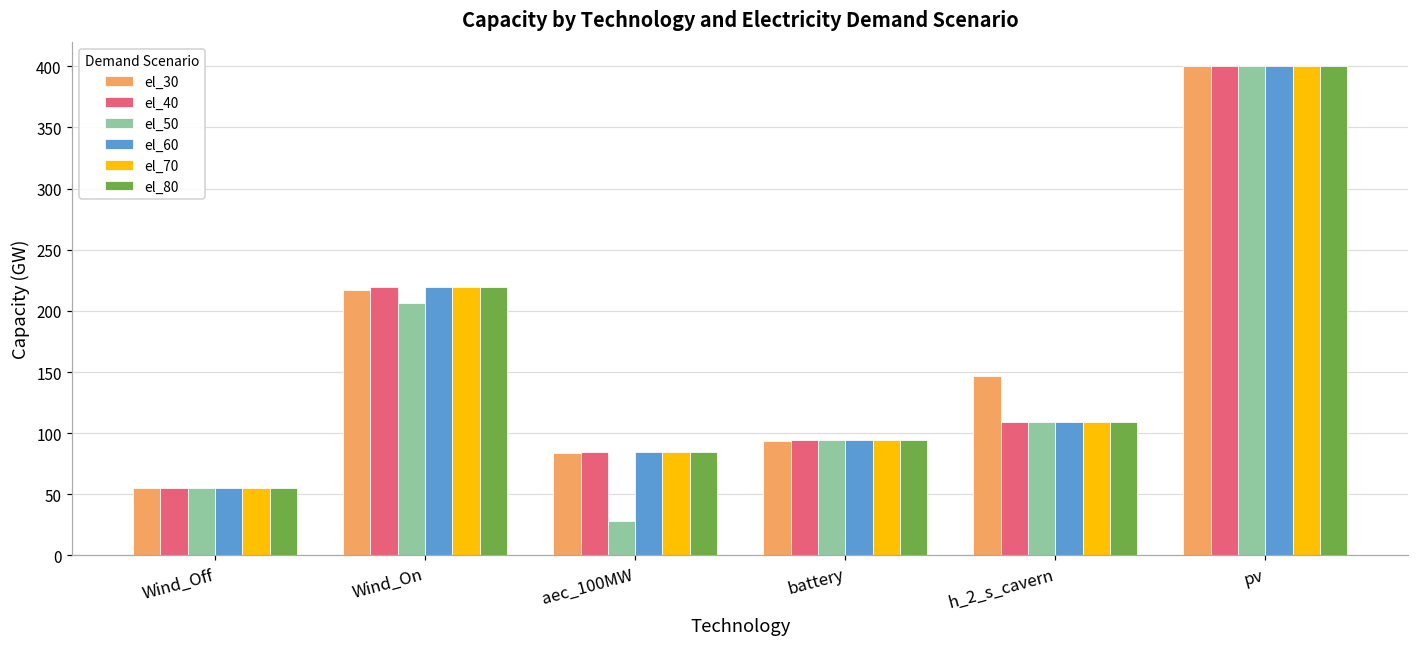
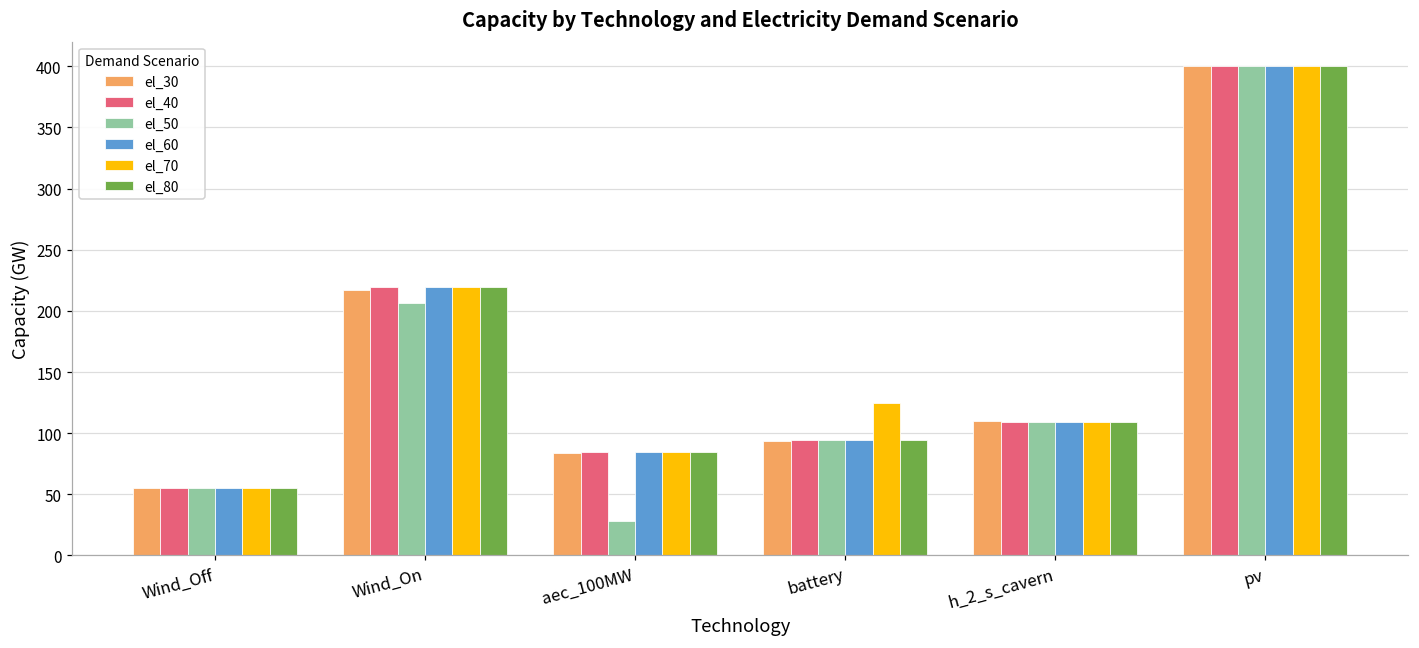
  {
    "el_30": {
      "Wind_Off": 55,
      "Wind_On": 217,
      "aec_100MW": 83,
      "battery": 93,
-     "h_2_s_cavern": 147,
+     "h_2_s_cavern": 110,
      "pv": 400
    },
    "el_40": {
      "Wind_Off": 55,
      "Wind_On": 220,
      "aec_100MW": 85,
      "battery": 94,
      "h_2_s_cavern": 109,
      "pv": 400
    },
    "el_50": {
      "Wind_Off": 55,
      "Wind_On": 207,
      "aec_100MW": 28,
      "battery": 94,
      "h_2_s_cavern": 109,
      "pv": 400
    },
    "el_60": {
      "Wind_Off": 55,
      "Wind_On": 220,
      "aec_100MW": 85,
      "battery": 94,
      "h_2_s_cavern": 109,
      "pv": 400
    },
    "el_70": {
      "Wind_Off": 55,
      "Wind_On": 220,
      "aec_100MW": 85,
-     "battery": 94,
+     "battery": 125,
      "h_2_s_cavern": 109,
      "pv": 400
    },
    "el_80": {
      "Wind_Off": 55,
      "Wind_On": 220,
      "aec_100MW": 85,
      "battery": 94,
      "h_2_s_cavern": 109,
      "pv": 400
    }
  }
